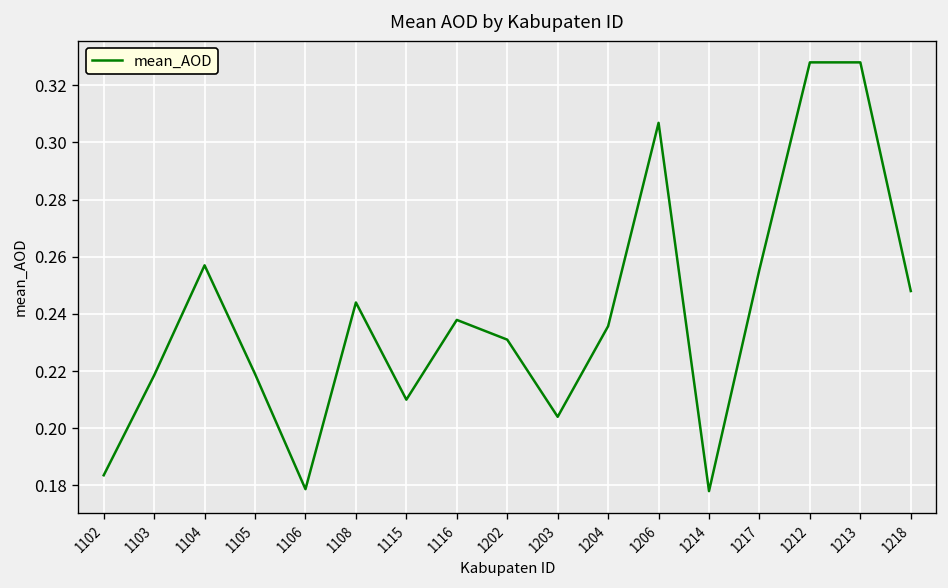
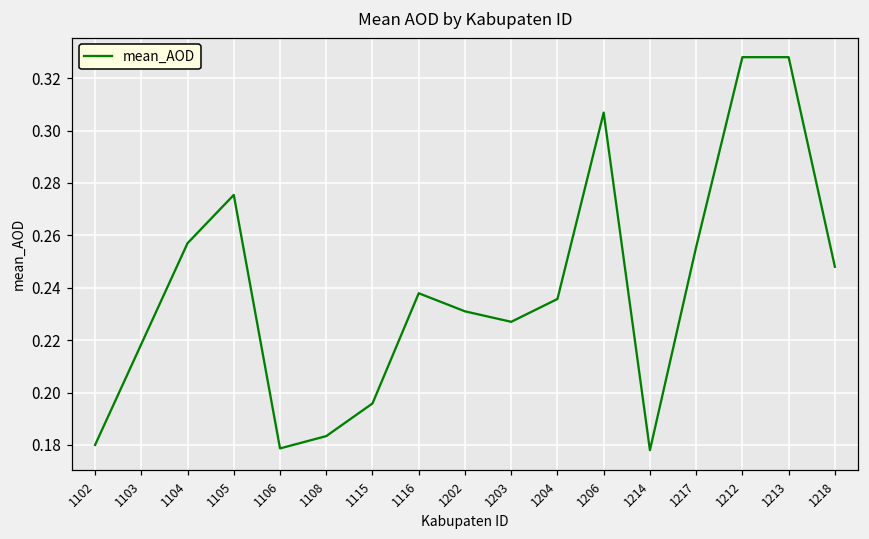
  {
-   "1102": 0.184,
+   "1102": 0.180,
    "1103": 0.219,
    "1104": 0.257,
-   "1105": 0.219,
+   "1105": 0.275,
    "1106": 0.179,
-   "1108": 0.244,
-   "1115": 0.210,
+   "1108": 0.183,
+   "1115": 0.196,
    "1116": 0.238,
    "1202": 0.231,
-   "1203": 0.204,
+   "1203": 0.227,
    "1204": 0.236,
    "1206": 0.307,
    "1214": 0.178,
    "1217": 0.256,
    "1212": 0.328,
    "1213": 0.328,
    "1218": 0.248
  }
